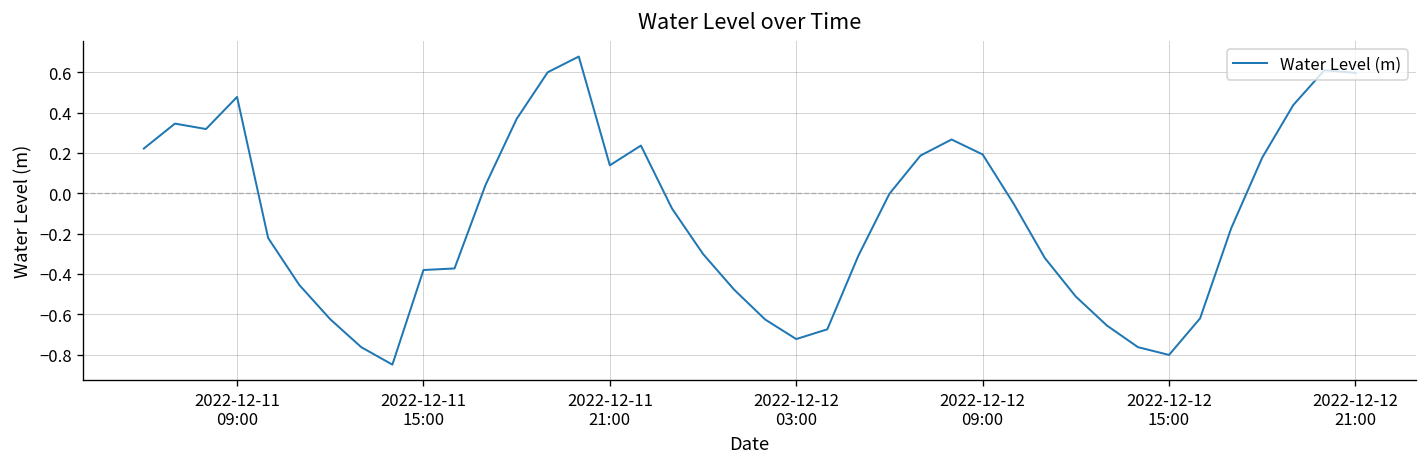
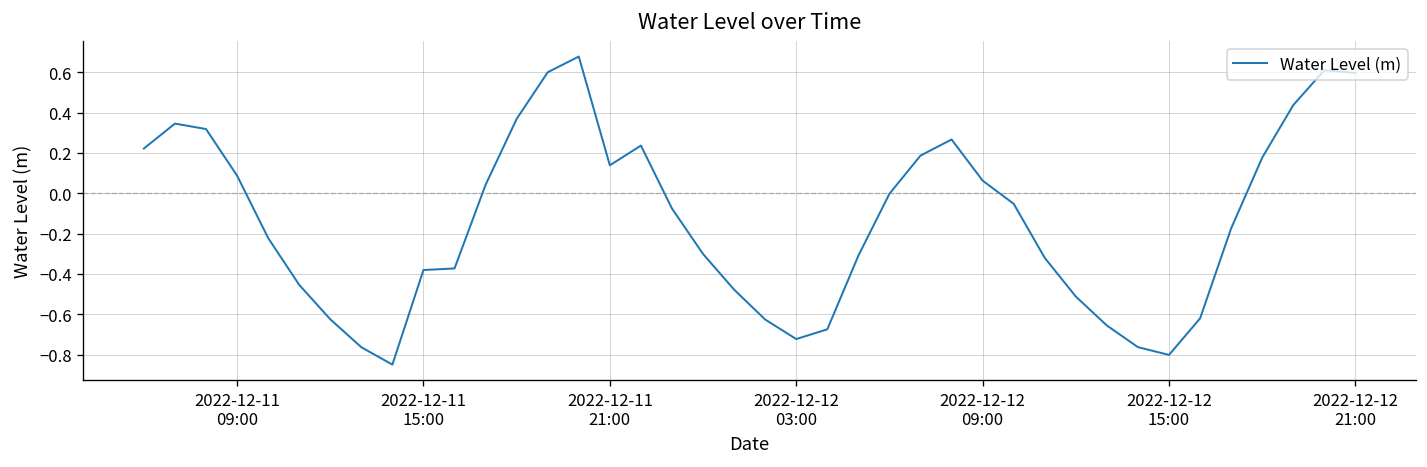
  {
-   "2022-12-11 09:00": 0.48,
+   "2022-12-11 09:00": 0.09,
    "2022-12-11 15:00": -0.38,
    "2022-12-11 21:00": 0.14,
    "2022-12-12 03:00": -0.72,
-   "2022-12-12 09:00": 0.19,
+   "2022-12-12 09:00": 0.06,
    "2022-12-12 15:00": -0.80
  }
